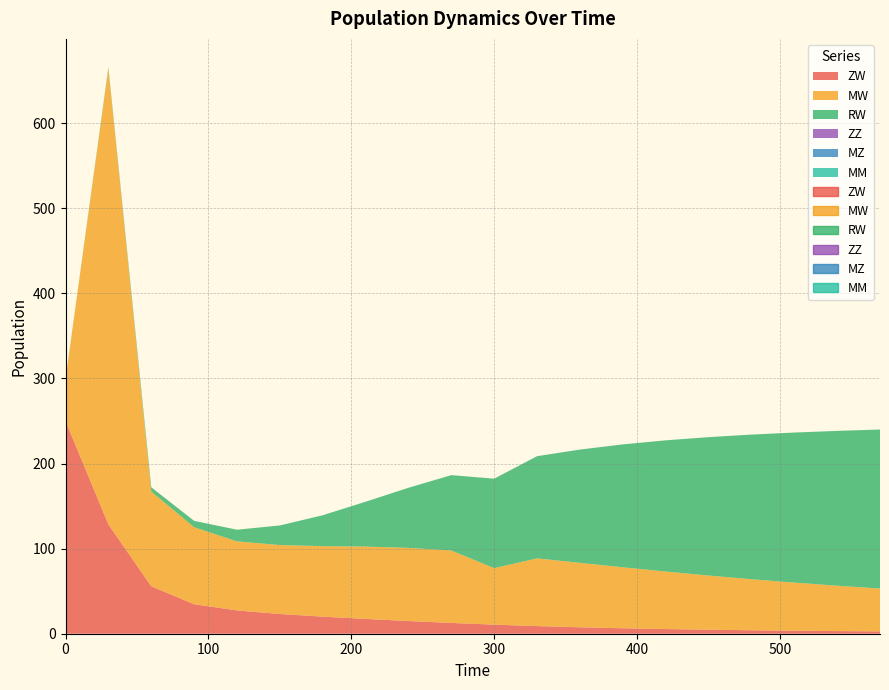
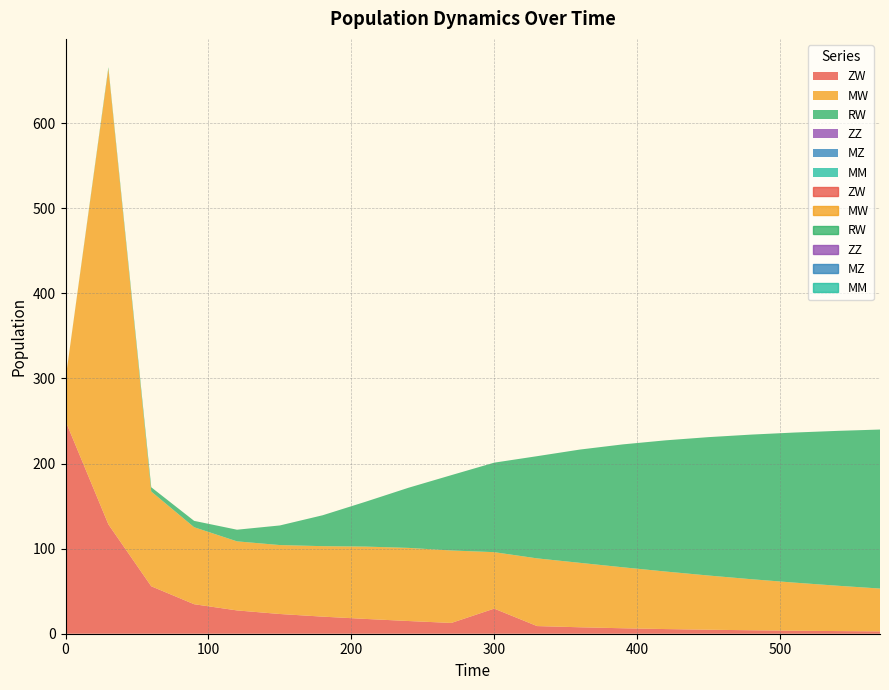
  {
    "ZW": {
      "0": 250,
-     "300": 10
+     "300": 30
    },
    "MW": {
      "300": 70
    }
  }
